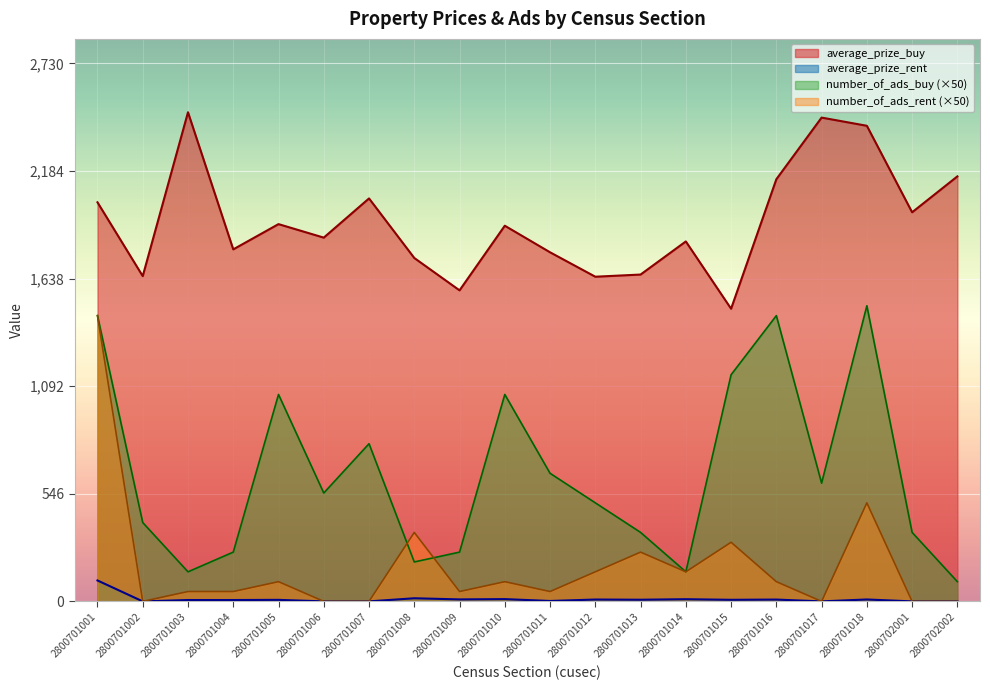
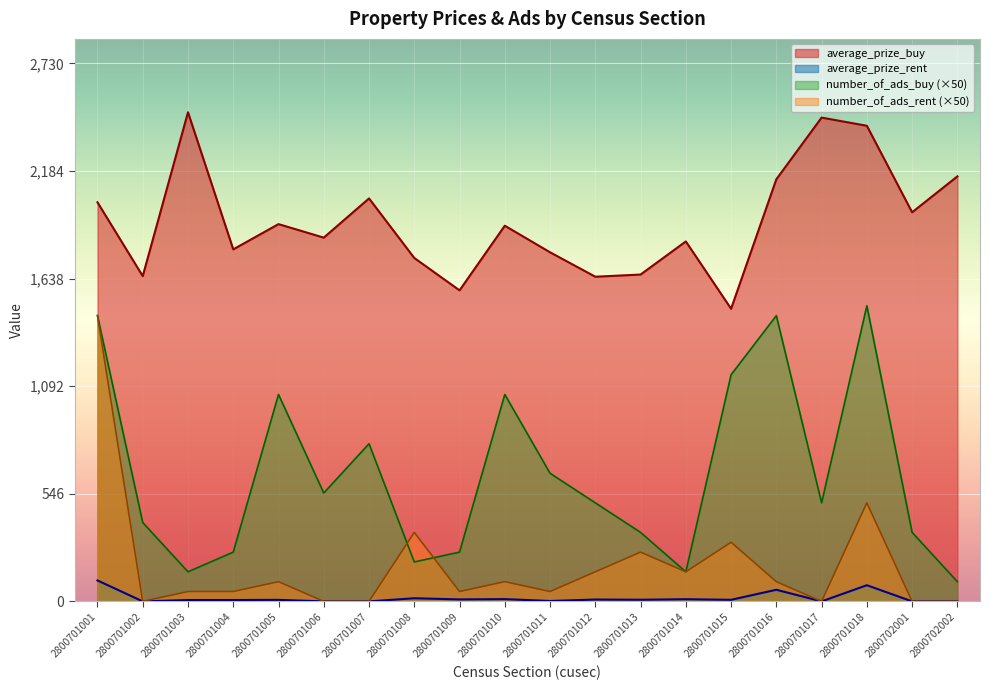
  {
    "average_prize_buy": {
      "2800701001": "2,030",
      "2800701002": "1,650",
      "2800701003": "2,480",
      "2800701004": "1,790",
      "2800701005": "1,910",
      "2800701006": "1,850",
      "2800701007": "2,040",
      "2800701008": "1,740",
      "2800701009": "1,580",
      "2800701010": "1,910",
      "2800701011": "1,770",
      "2800701012": "1,650",
      "2800701013": "1,660",
      "2800701014": "1,830",
      "2800701015": "1,490",
      "2800701016": "2,140",
      "2800701017": "2,450",
      "2800701018": "2,410",
      "2800702001": "1,970",
      "2800702002": "2,160"
    },
    "average_prize_rent": {
      "2800701001": "110",
      "2800701003": "10",
      "2800701004": "10",
      "2800701005": "10",
      "2800701008": "20",
      "2800701009": "10",
      "2800701010": "10",
      "2800701011": "0",
      "2800701012": "10",
      "2800701013": "10",
      "2800701014": "10",
      "2800701015": "10",
-     "2800701016": "10",
-     "2800701018": "10"
+     "2800701016": "60",
+     "2800701018": "80"
    },
    "number_of_ads_buy (×50)": {
      "2800701002": "400",
      "2800701003": "150",
      "2800701004": "250",
      "2800701005": "1,050",
      "2800701006": "550",
      "2800701007": "800",
      "2800701008": "200",
      "2800701009": "250",
      "2800701010": "1,050",
      "2800701011": "650",
      "2800701012": "500",
      "2800701013": "350",
      "2800701015": "1,150",
      "2800701016": "1,450",
-     "2800701017": "600",
+     "2800701017": "500",
      "2800701018": "1,500",
      "2800702001": "350",
      "2800702002": "100"
    },
    "number_of_ads_rent (×50)": {
      "2800701003": "50",
      "2800701004": "50",
      "2800701005": "100",
      "2800701008": "350",
      "2800701009": "50",
      "2800701010": "100",
      "2800701011": "50",
      "2800701012": "150",
      "2800701013": "250",
      "2800701015": "300",
      "2800701016": "100",
      "2800701018": "500"
    }
  }
